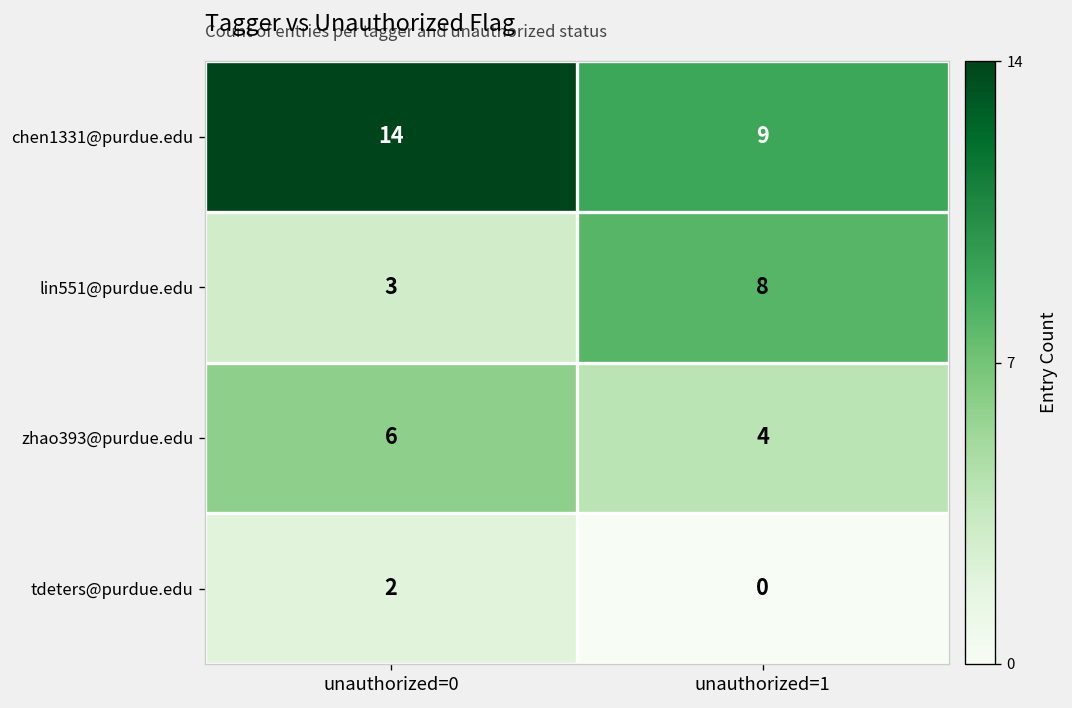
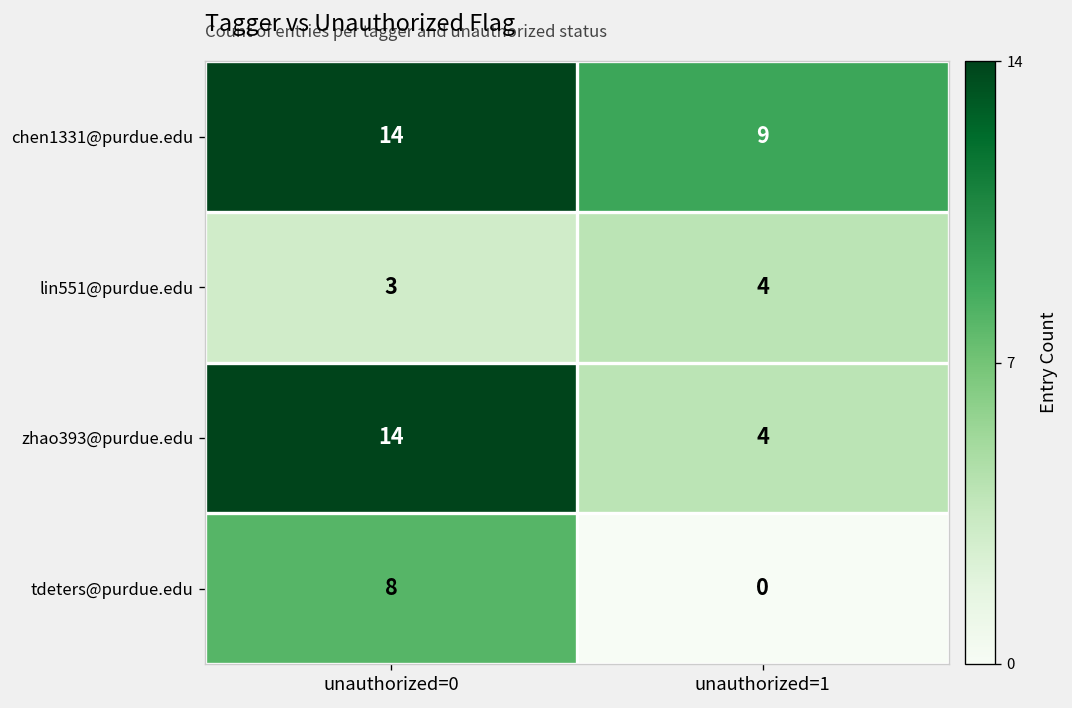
  {
    "chen1331@purdue.edu": {
      "unauthorized=0": 14,
      "unauthorized=1": 9
    },
    "lin551@purdue.edu": {
      "unauthorized=0": 3,
-     "unauthorized=1": 8
+     "unauthorized=1": 4
    },
    "zhao393@purdue.edu": {
-     "unauthorized=0": 6,
+     "unauthorized=0": 14,
      "unauthorized=1": 4
    },
    "tdeters@purdue.edu": {
-     "unauthorized=0": 2,
+     "unauthorized=0": 8,
      "unauthorized=1": 0
    }
  }
